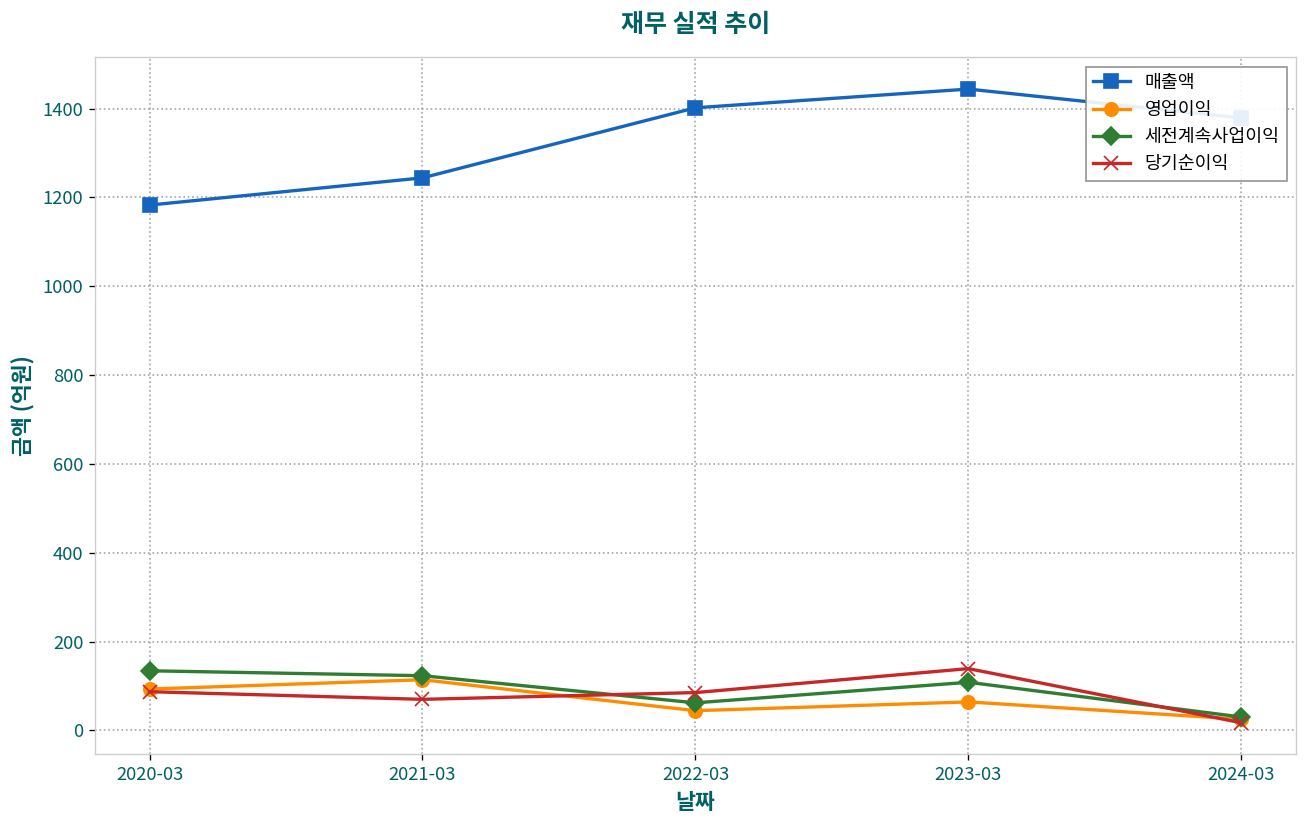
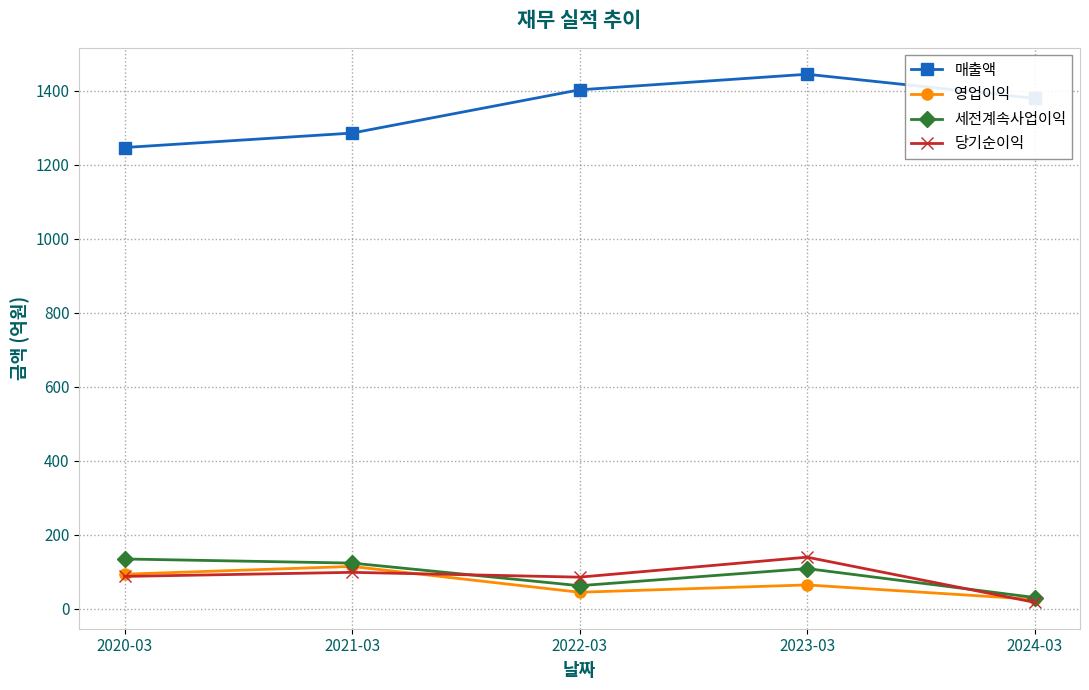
  {
    "매출액": {
-     "2020-03": 1180,
-     "2021-03": 1240,
+     "2020-03": 1250,
+     "2021-03": 1290,
      "2022-03": 1400,
      "2023-03": 1440
    },
    "영업이익": {
      "2021-03": 110,
      "2022-03": 40,
      "2023-03": 60
    },
    "세전계속사업이익": {
      "2020-03": 130,
      "2021-03": 120,
      "2022-03": 60,
      "2023-03": 110
    },
    "당기순이익": {
-     "2021-03": 70,
+     "2021-03": 100,
      "2022-03": 90,
      "2023-03": 140,
      "2024-03": 20
    }
  }
